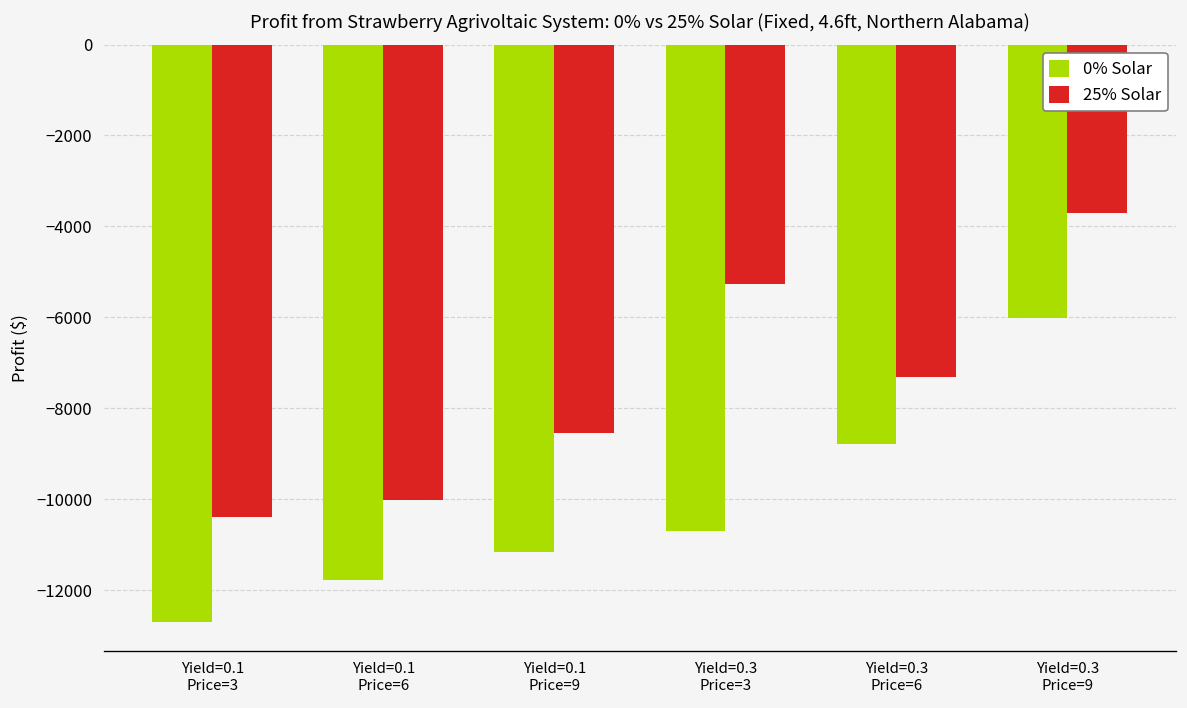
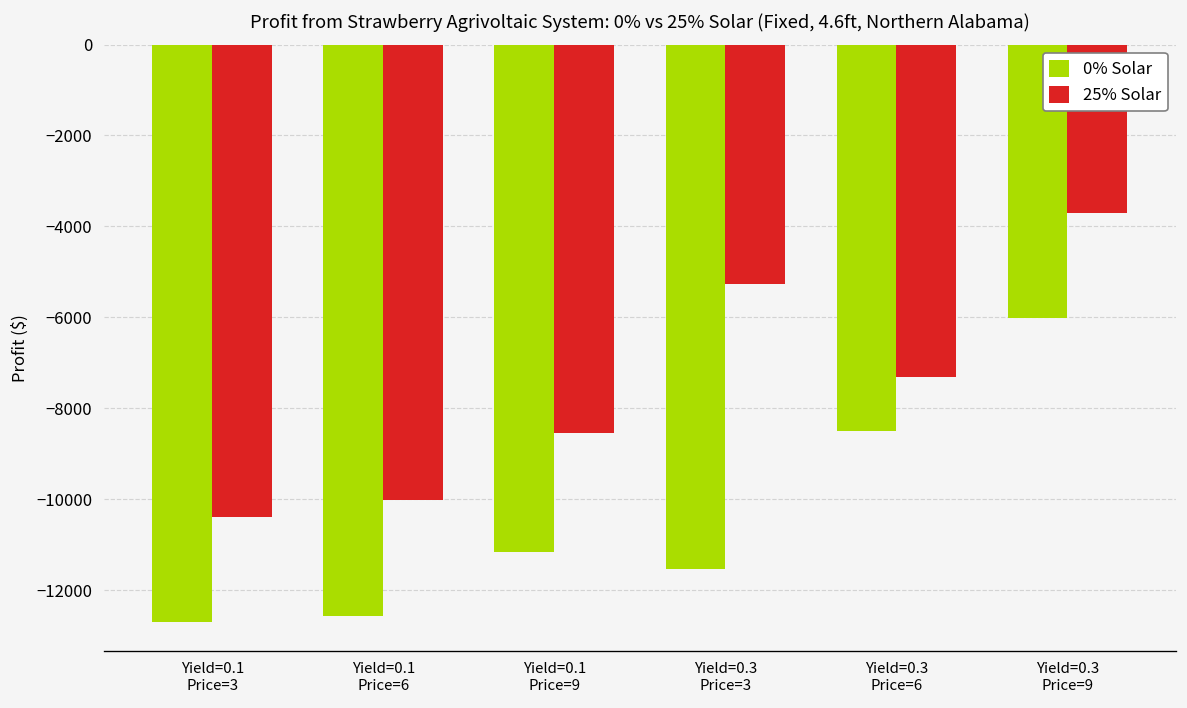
  {
    "0% Solar": {
      "Yield=0.1 Price=3": -12700,
-     "Yield=0.1 Price=6": -11800,
+     "Yield=0.1 Price=6": -12600,
      "Yield=0.1 Price=9": -11200,
-     "Yield=0.3 Price=3": -10700,
-     "Yield=0.3 Price=6": -8800,
+     "Yield=0.3 Price=3": -11500,
+     "Yield=0.3 Price=6": -8500,
      "Yield=0.3 Price=9": -6000
    },
    "25% Solar": {
      "Yield=0.1 Price=3": -10400,
      "Yield=0.1 Price=6": -10000,
      "Yield=0.1 Price=9": -8500,
      "Yield=0.3 Price=3": -5300,
      "Yield=0.3 Price=6": -7300,
      "Yield=0.3 Price=9": -3700
    }
  }
